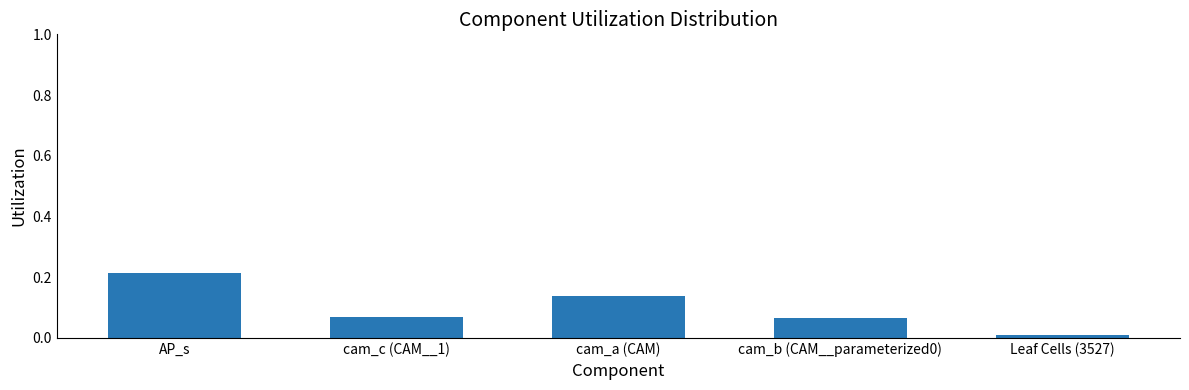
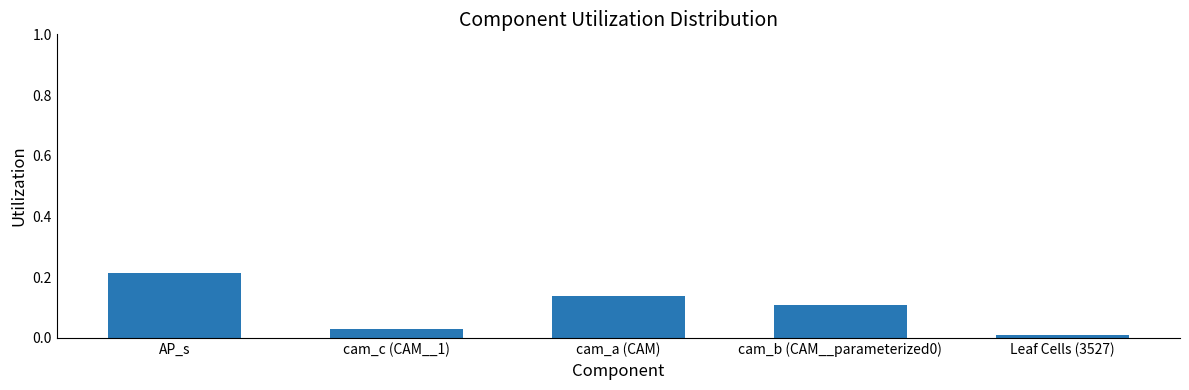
  {
    "AP_s": 0.21,
-   "cam_c (CAM__1)": 0.07,
+   "cam_c (CAM__1)": 0.03,
    "cam_a (CAM)": 0.14,
-   "cam_b (CAM__parameterized0)": 0.07,
+   "cam_b (CAM__parameterized0)": 0.11,
    "Leaf Cells (3527)": 0.01
  }
